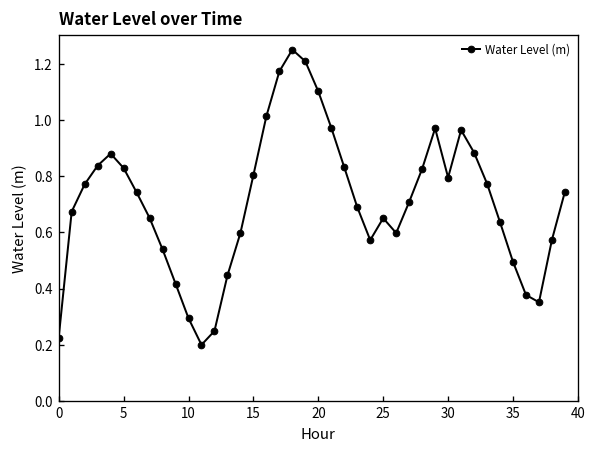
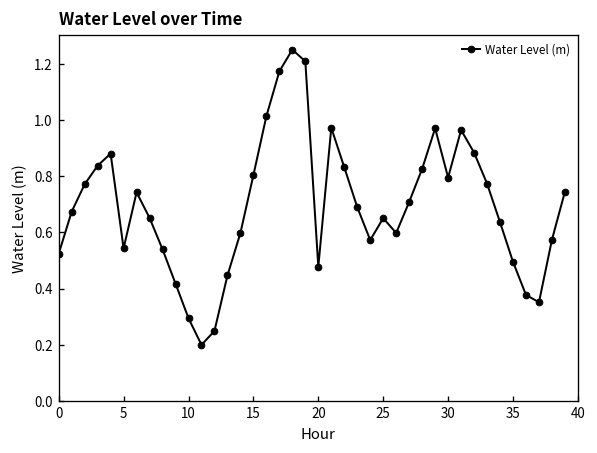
  {
-   "0": 0.23,
-   "5": 0.83,
+   "0": 0.52,
+   "5": 0.54,
    "10": 0.29,
    "15": 0.80,
-   "20": 1.10,
+   "20": 0.48,
    "25": 0.65,
    "30": 0.80,
    "35": 0.50
  }
